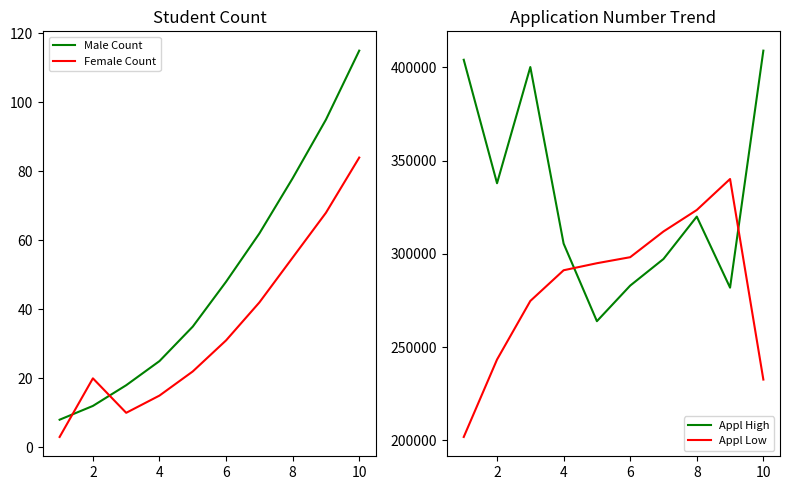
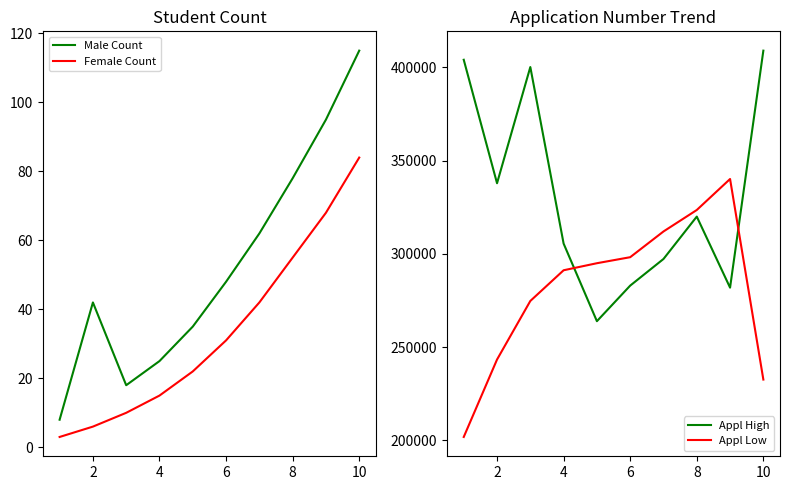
  {
    "Student Count": {
      "Male Count": {
-       "2": 12,
+       "2": 42,
        "4": 25,
        "6": 48,
        "8": 78,
        "10": 115
      },
      "Female Count": {
-       "2": 20,
+       "2": 6,
        "4": 15,
        "6": 31,
        "8": 55,
        "10": 84
      }
    },
    "Application Number Trend": {
      "Appl High": {
        "2": 338000,
        "4": 306000,
        "6": 283000,
        "8": 320000,
        "10": 409000
      },
      "Appl Low": {
        "2": 243000,
        "4": 291000,
        "6": 298000,
        "8": 324000,
        "10": 233000
      }
    }
  }
